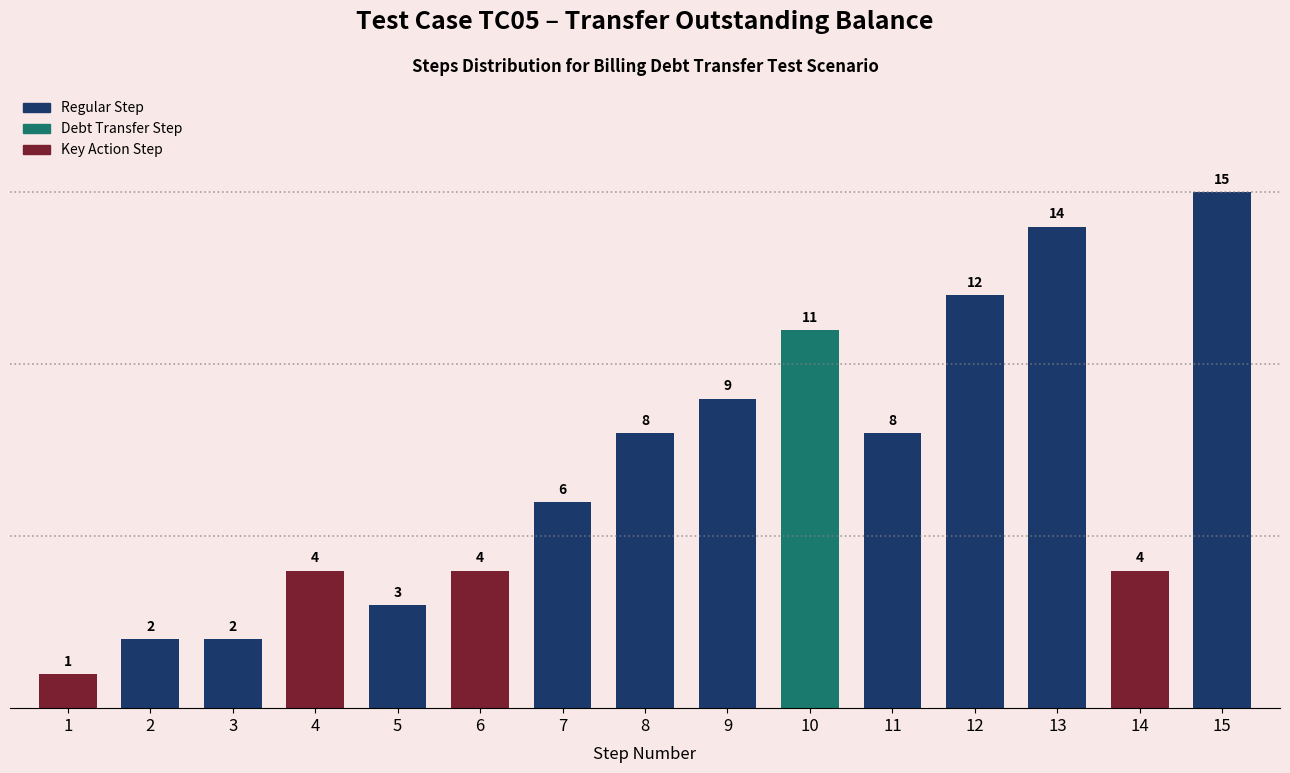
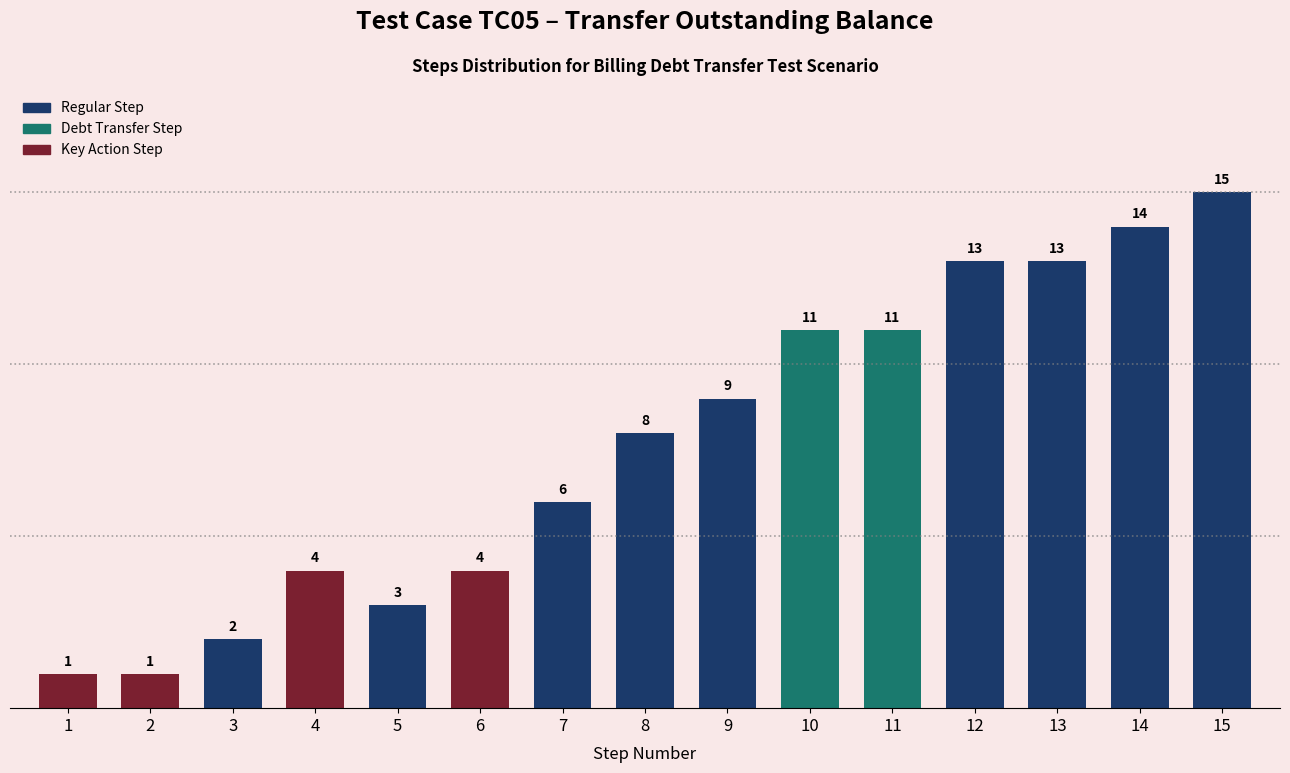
  {
    "1": 1,
-   "2": 2,
+   "2": 1,
    "3": 2,
    "4": 4,
    "5": 3,
    "6": 4,
    "7": 6,
    "8": 8,
    "9": 9,
    "10": 11,
-   "11": 8,
-   "12": 12,
-   "13": 14,
-   "14": 4,
+   "11": 11,
+   "12": 13,
+   "13": 13,
+   "14": 14,
    "15": 15
  }
